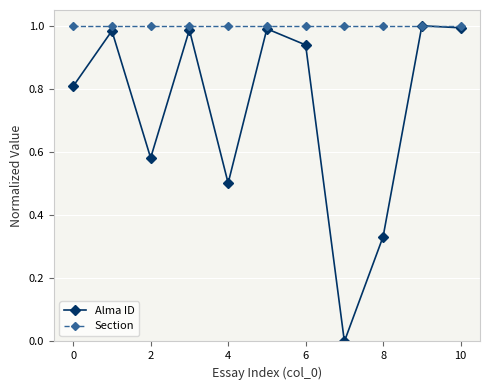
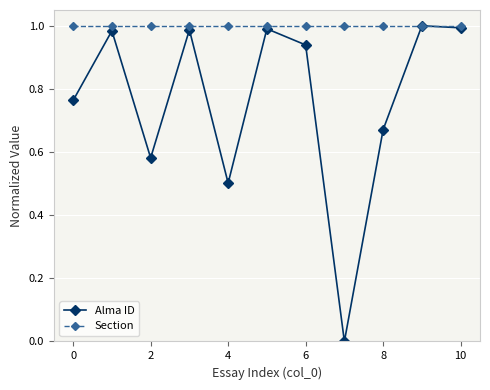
  {
    "Alma ID": {
-     "0": 0.81,
+     "0": 0.76,
      "2": 0.58,
      "4": 0.50,
      "6": 0.94,
-     "8": 0.33
+     "8": 0.67
    },
    "Section": {
      "0": 1.00,
      "2": 1.00,
      "4": 1.00,
      "6": 1.00,
      "8": 1.00
    }
  }
